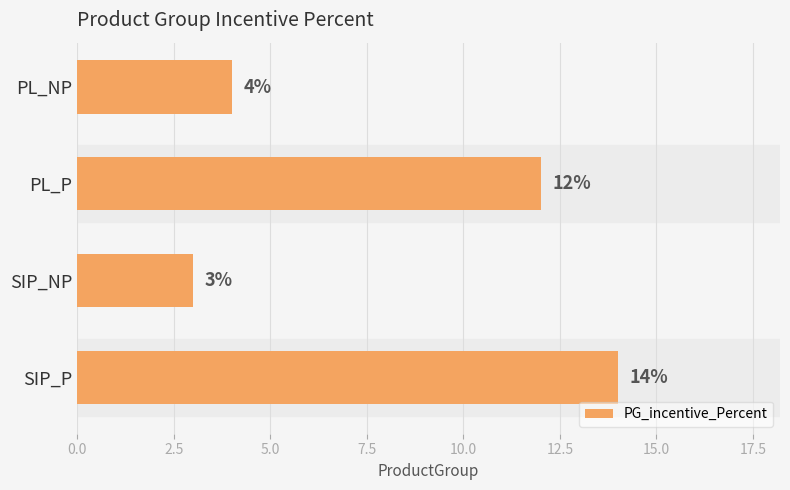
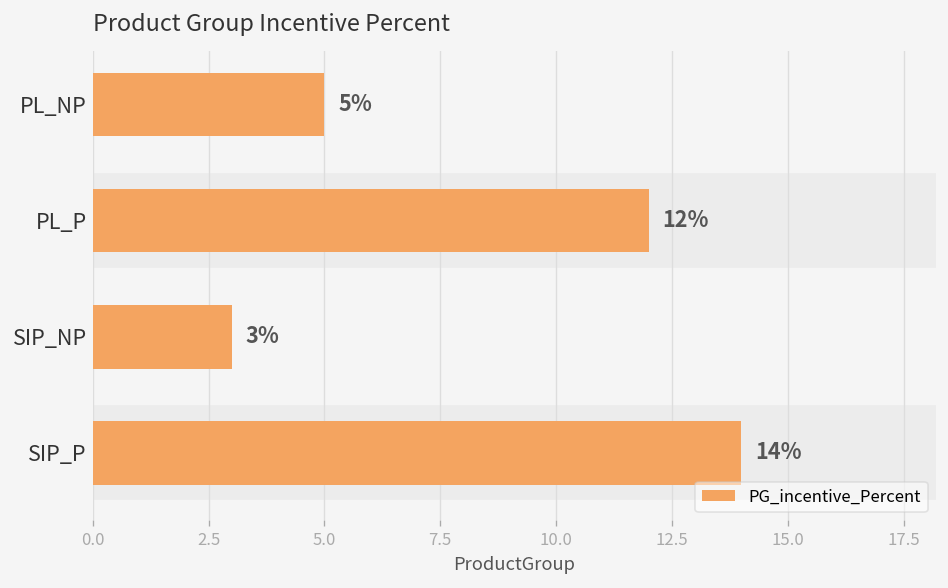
  {
-   "PL_NP": "4%",
+   "PL_NP": "5%",
    "PL_P": "12%",
    "SIP_NP": "3%",
    "SIP_P": "14%"
  }
